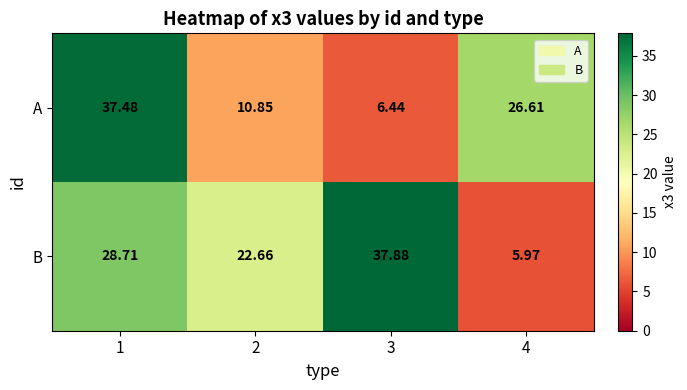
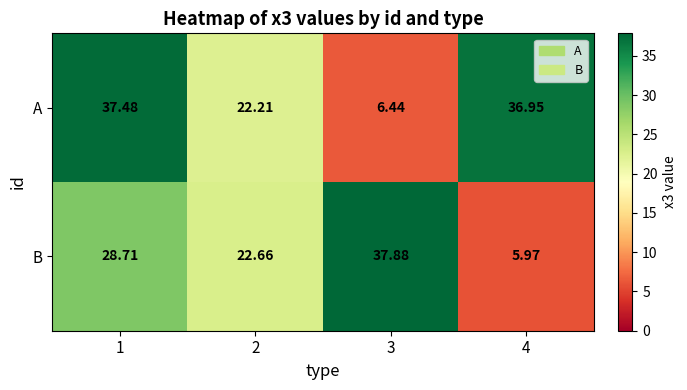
  {
    "A": {
      "1": 37.48,
-     "2": 10.85,
+     "2": 22.21,
      "3": 6.44,
-     "4": 26.61
+     "4": 36.95
    },
    "B": {
      "1": 28.71,
      "2": 22.66,
      "3": 37.88,
      "4": 5.97
    }
  }
